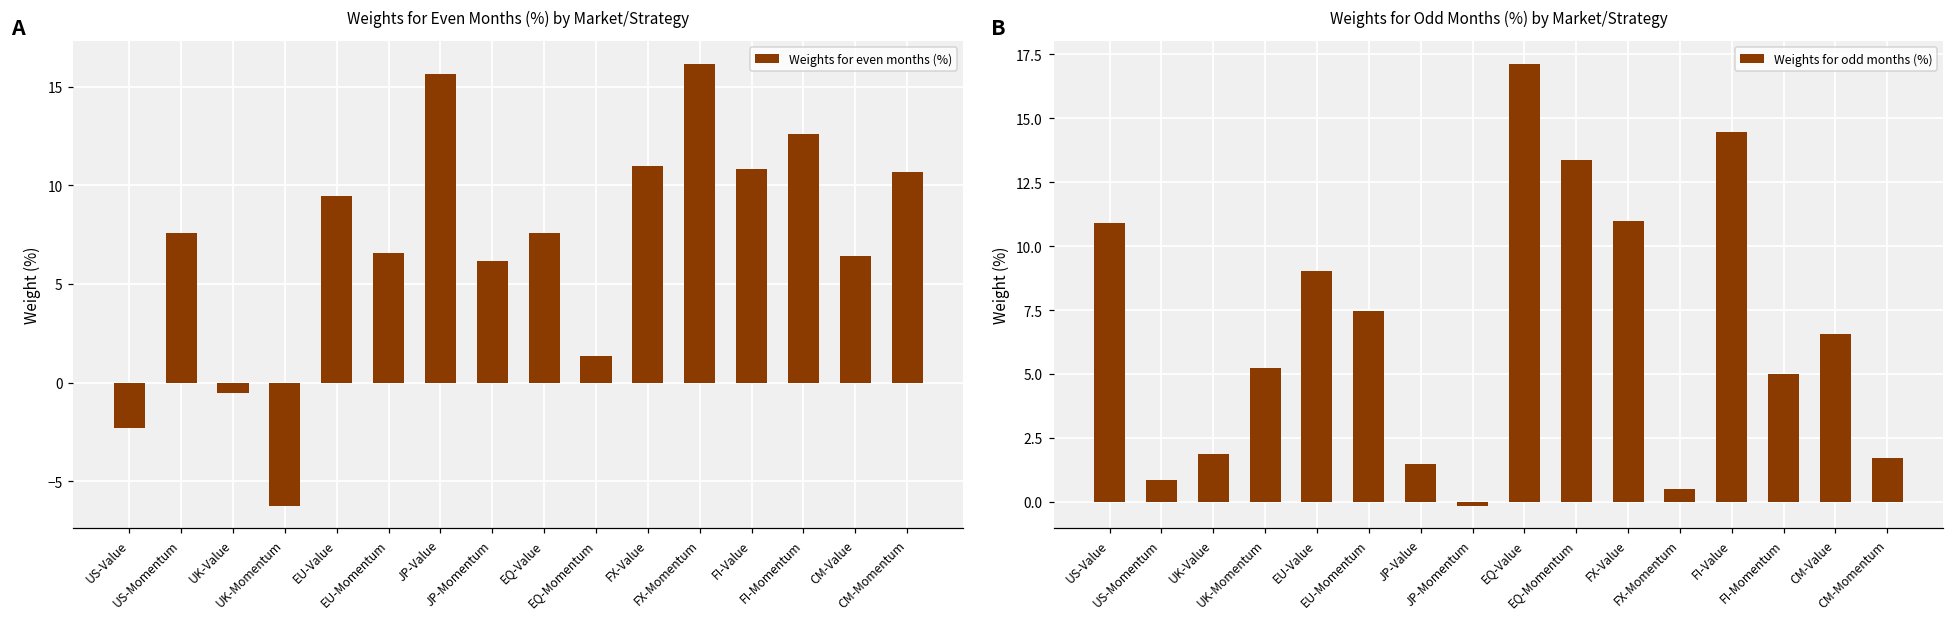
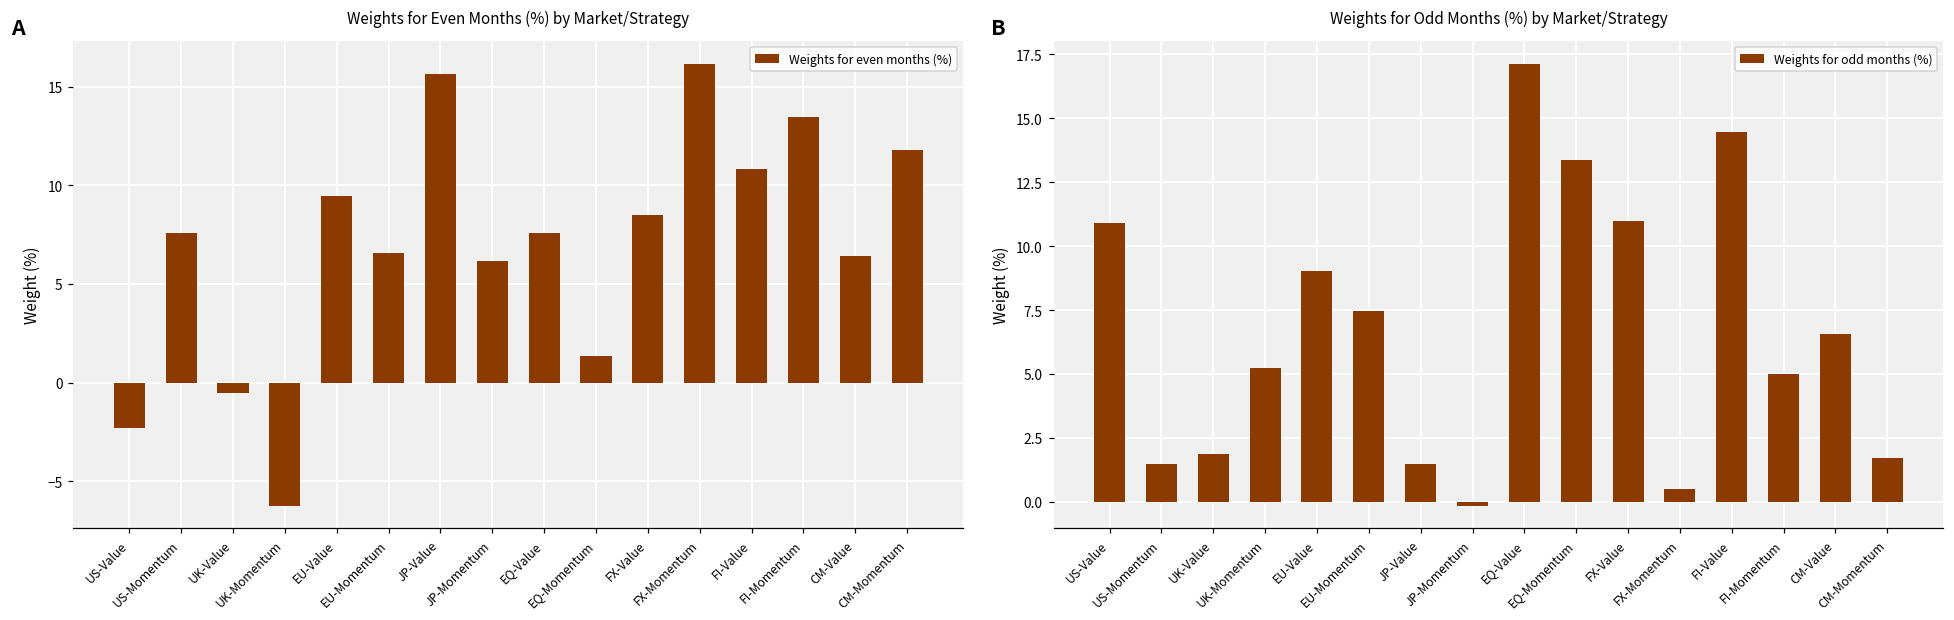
  {
    "Weights for Even Months (%) by Market/Strategy": {
      "US-Value": -2.3,
      "US-Momentum": 7.6,
      "UK-Value": -0.5,
      "UK-Momentum": -6.3,
      "EU-Value": 9.5,
      "EU-Momentum": 6.6,
      "JP-Value": 15.6,
      "JP-Momentum": 6.1,
      "EQ-Value": 7.6,
      "EQ-Momentum": 1.3,
-     "FX-Value": 11.0,
+     "FX-Value": 8.5,
      "FX-Momentum": 16.2,
      "FI-Value": 10.8,
-     "FI-Momentum": 12.6,
+     "FI-Momentum": 13.5,
      "CM-Value": 6.4,
-     "CM-Momentum": 10.7
+     "CM-Momentum": 11.8
    },
    "Weights for Odd Months (%) by Market/Strategy": {
      "US-Value": 10.9,
-     "US-Momentum": 0.9,
+     "US-Momentum": 1.5,
      "UK-Value": 1.9,
      "UK-Momentum": 5.2,
      "EU-Value": 9.0,
      "EU-Momentum": 7.5,
      "JP-Value": 1.5,
      "JP-Momentum": -0.2,
      "EQ-Value": 17.1,
      "EQ-Momentum": 13.4,
      "FX-Value": 11.0,
      "FX-Momentum": 0.5,
      "FI-Value": 14.5,
      "FI-Momentum": 5.0,
      "CM-Value": 6.6,
      "CM-Momentum": 1.7
    }
  }
